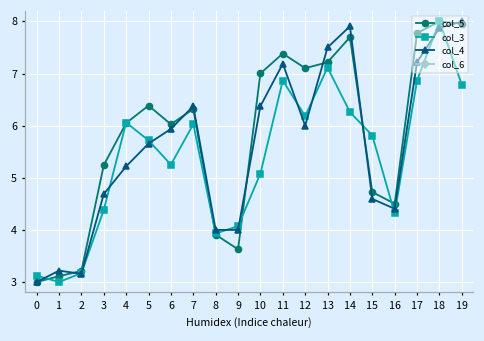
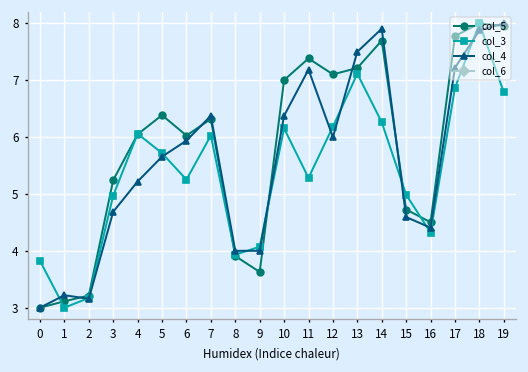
  {
    "col_3": {
-     "0": 3.1,
+     "0": 3.8,
      "1": 3.0,
-     "3": 4.4,
+     "3": 5.0,
      "5": 5.7,
      "6": 5.3,
      "7": 6.0,
      "9": 4.1,
-     "10": 5.1,
-     "11": 6.9,
+     "10": 6.2,
+     "11": 5.3,
      "12": 6.2,
      "13": 7.1,
      "14": 6.3,
-     "15": 5.8,
+     "15": 5.0,
      "16": 4.3,
      "17": 6.9,
      "19": 6.8
    }
  }
